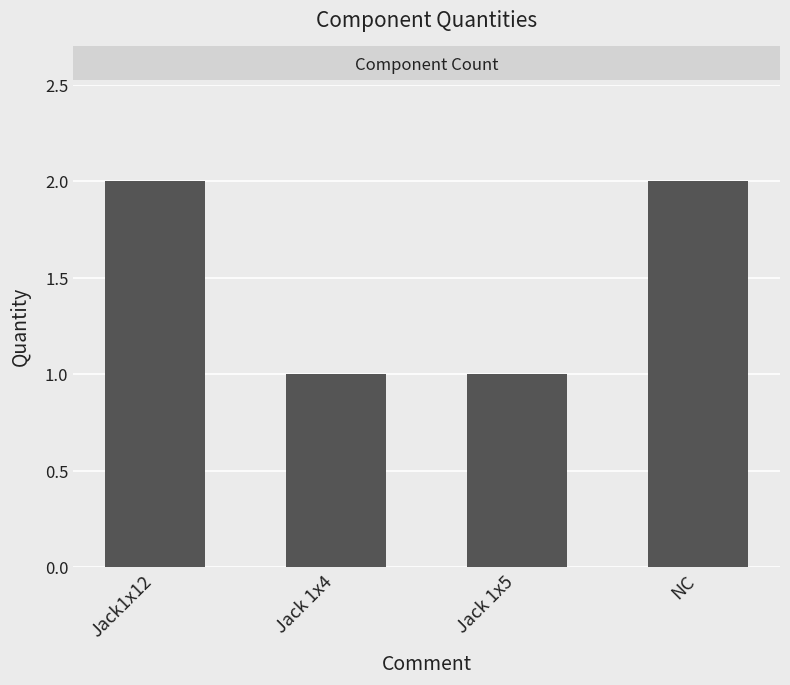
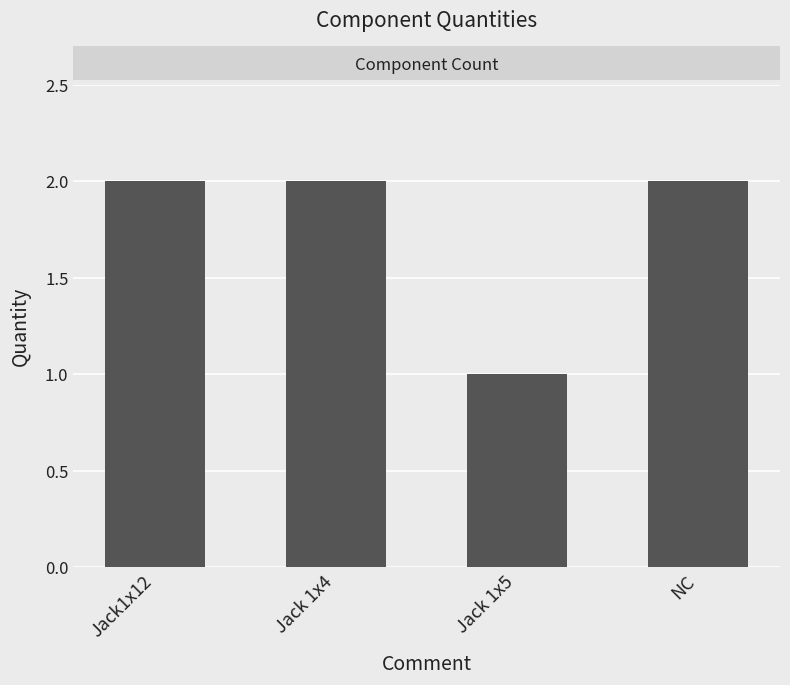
  {
    "Jack1x12": 2,
-   "Jack 1x4": 1,
+   "Jack 1x4": 2,
    "Jack 1x5": 1,
    "NC": 2
  }
